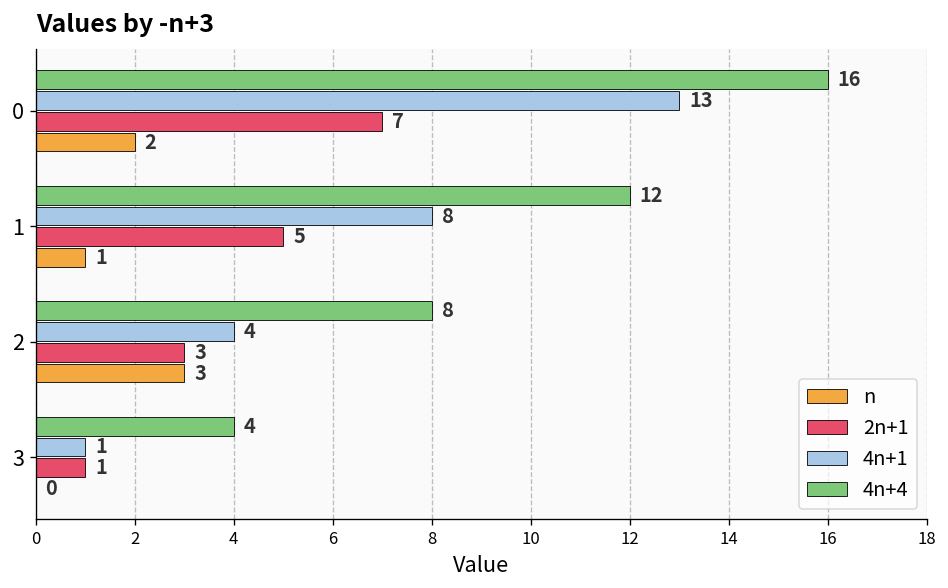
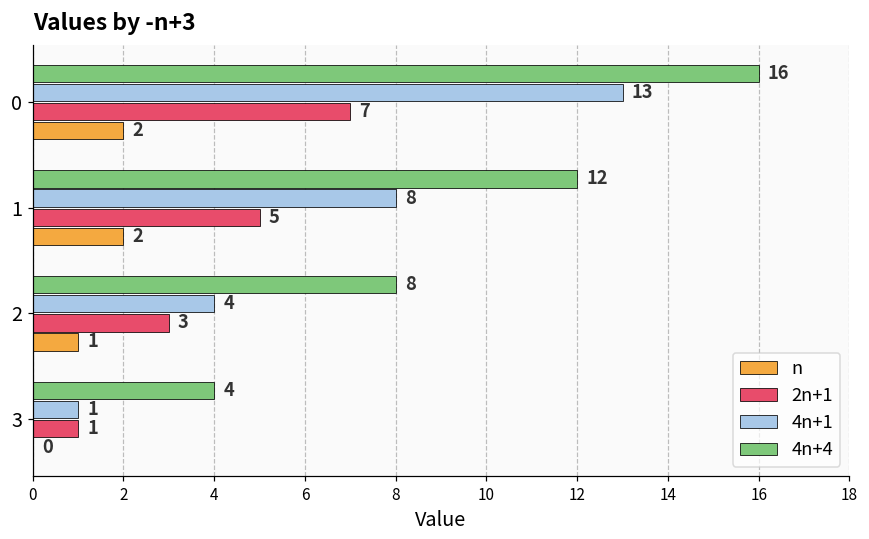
  {
    "n": {
      "0": 2,
-     "1": 1,
-     "2": 3,
+     "1": 2,
+     "2": 1,
      "3": 0
    },
    "2n+1": {
      "0": 7,
      "1": 5,
      "2": 3,
      "3": 1
    },
    "4n+1": {
      "0": 13,
      "1": 8,
      "2": 4,
      "3": 1
    },
    "4n+4": {
      "0": 16,
      "1": 12,
      "2": 8,
      "3": 4
    }
  }
